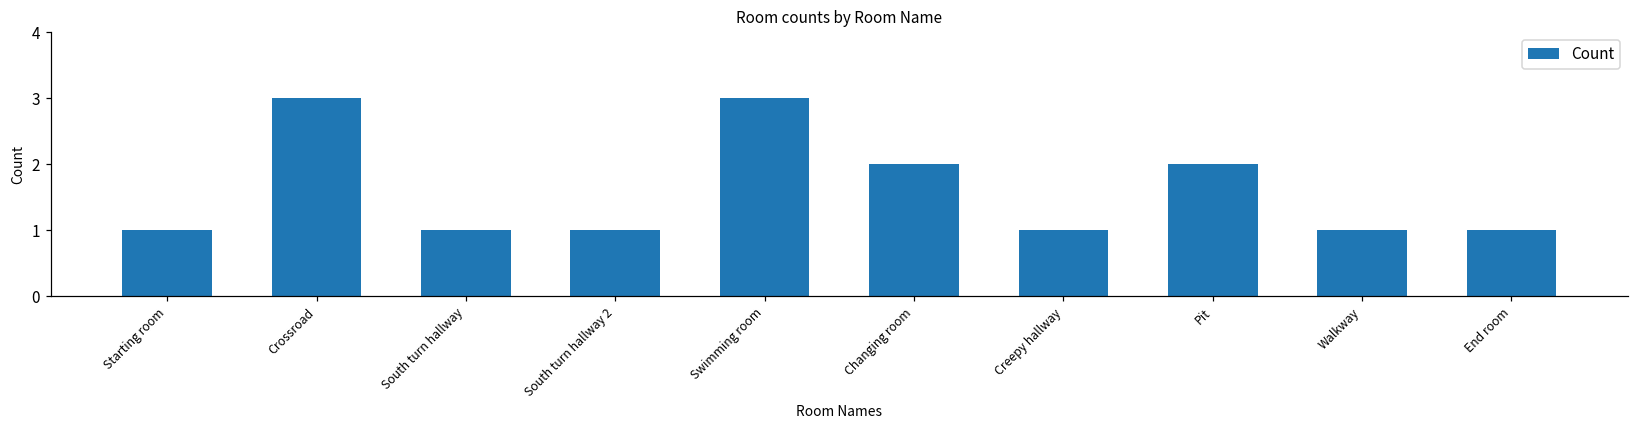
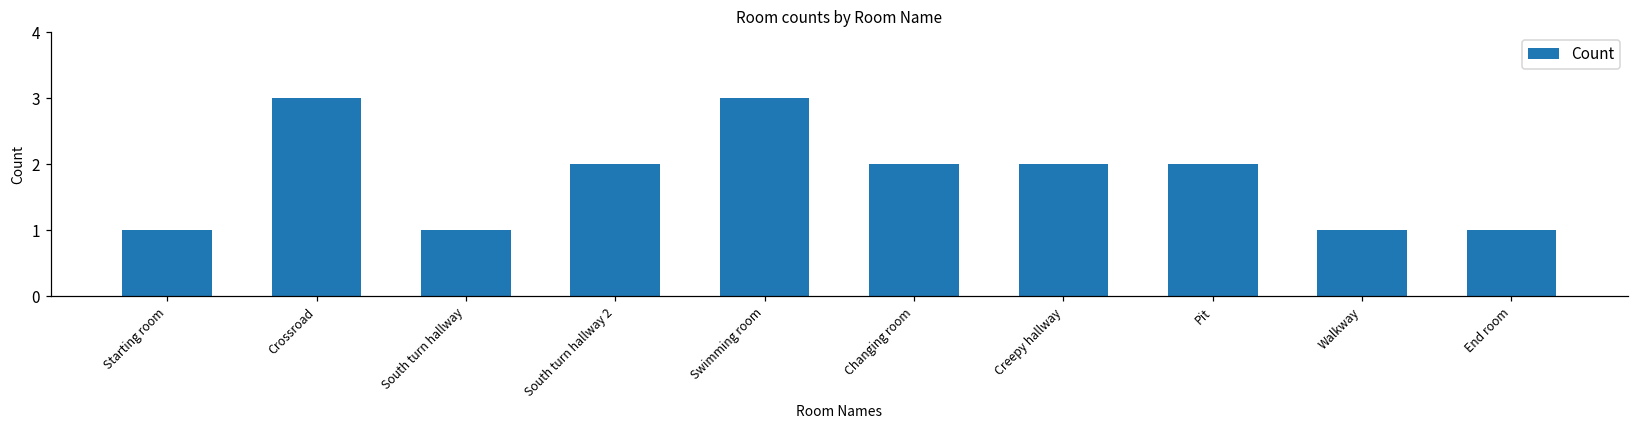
  {
    "Starting room": 1,
    "Crossroad": 3,
    "South turn hallway": 1,
-   "South turn hallway 2": 1,
+   "South turn hallway 2": 2,
    "Swimming room": 3,
    "Changing room": 2,
-   "Creepy hallway": 1,
+   "Creepy hallway": 2,
    "Pit": 2,
    "Walkway": 1,
    "End room": 1
  }
